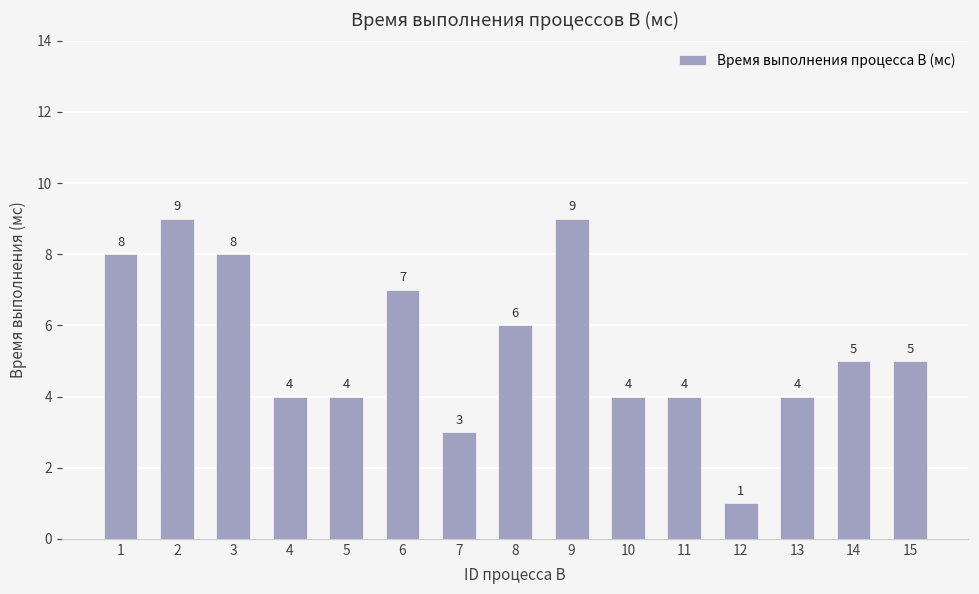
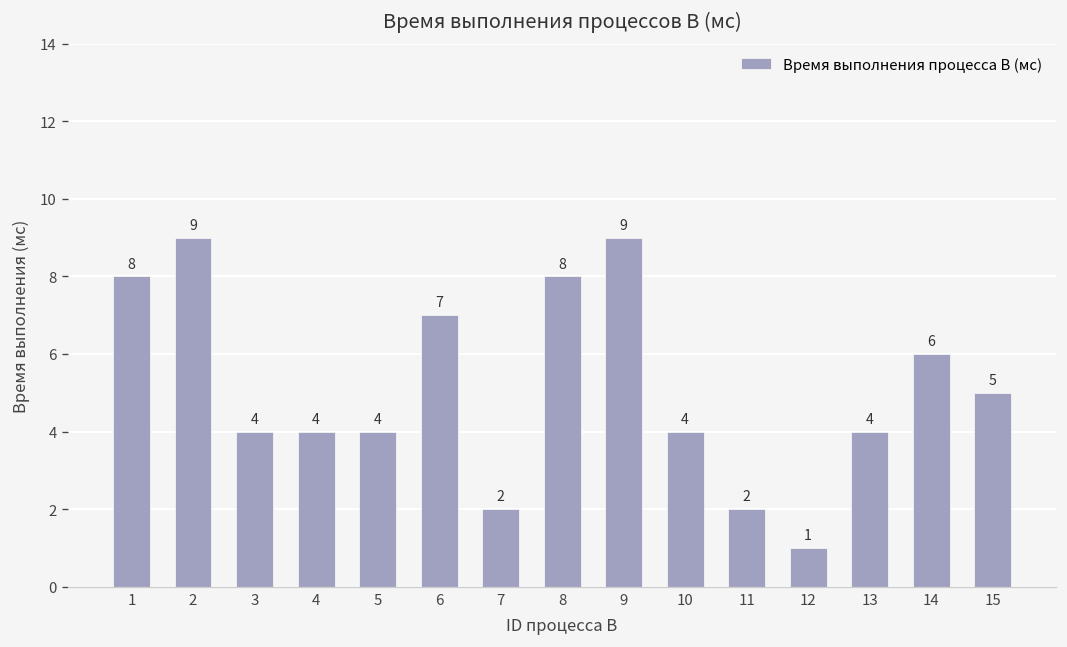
  {
    "1": 8,
    "2": 9,
-   "3": 8,
+   "3": 4,
    "4": 4,
    "5": 4,
    "6": 7,
-   "7": 3,
-   "8": 6,
+   "7": 2,
+   "8": 8,
    "9": 9,
    "10": 4,
-   "11": 4,
+   "11": 2,
    "12": 1,
    "13": 4,
-   "14": 5,
+   "14": 6,
    "15": 5
  }
